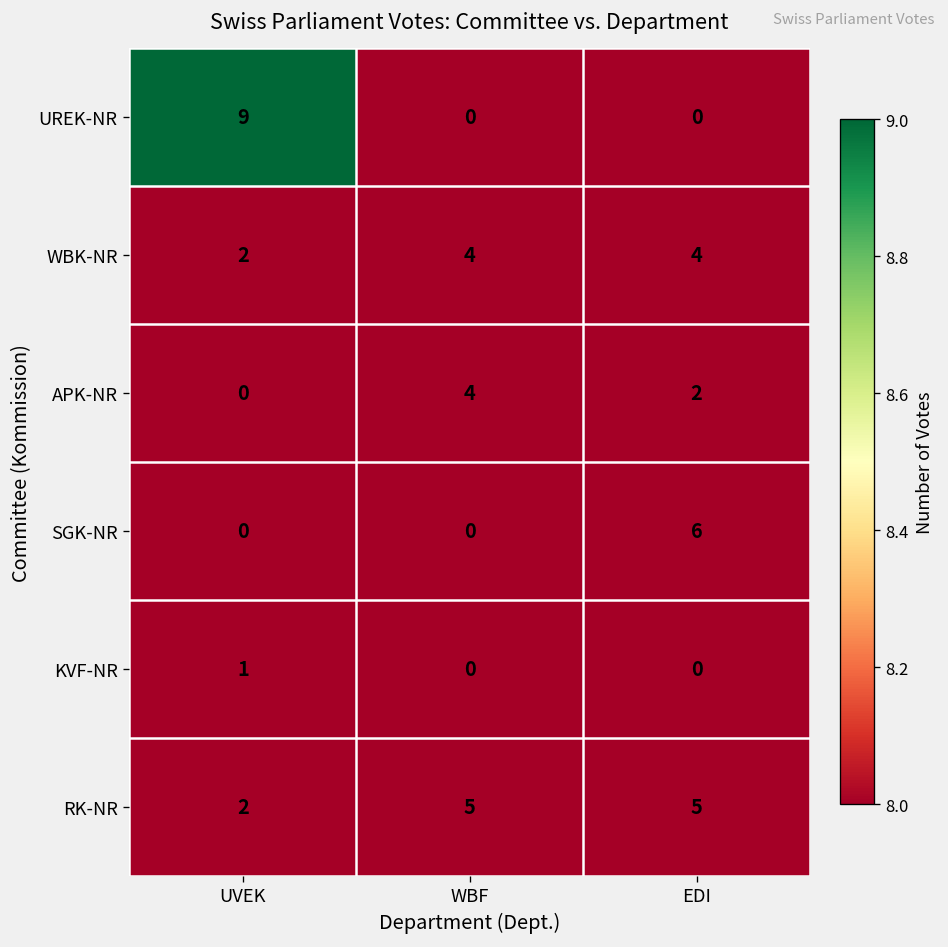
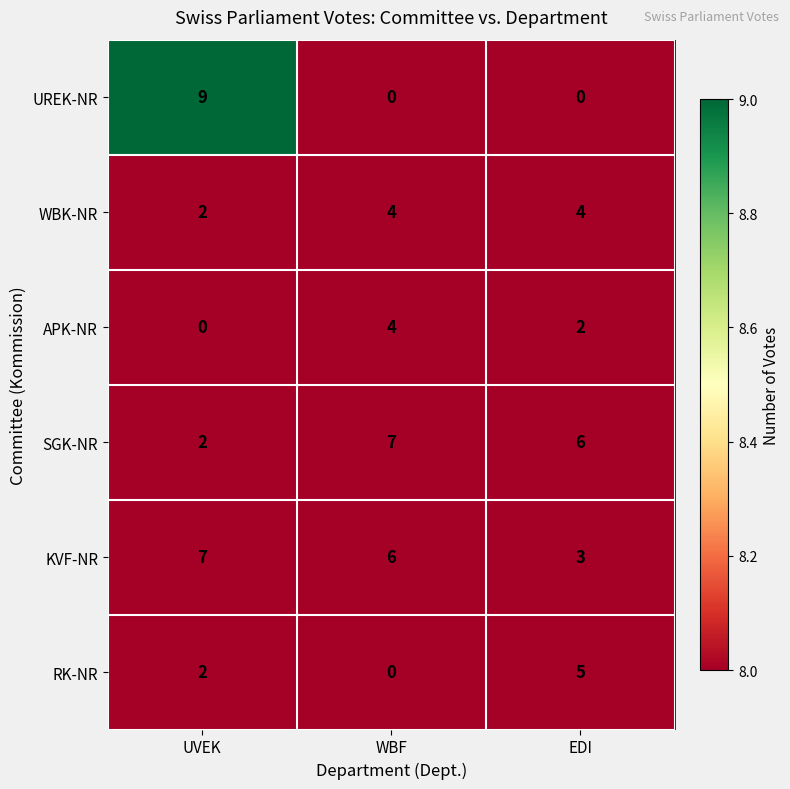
  {
    "UREK-NR": {
      "UVEK": 9,
      "WBF": 0,
      "EDI": 0
    },
    "WBK-NR": {
      "UVEK": 2,
      "WBF": 4,
      "EDI": 4
    },
    "APK-NR": {
      "UVEK": 0,
      "WBF": 4,
      "EDI": 2
    },
    "SGK-NR": {
-     "UVEK": 0,
-     "WBF": 0,
+     "UVEK": 2,
+     "WBF": 7,
      "EDI": 6
    },
    "KVF-NR": {
-     "UVEK": 1,
-     "WBF": 0,
-     "EDI": 0
+     "UVEK": 7,
+     "WBF": 6,
+     "EDI": 3
    },
    "RK-NR": {
      "UVEK": 2,
-     "WBF": 5,
+     "WBF": 0,
      "EDI": 5
    }
  }
